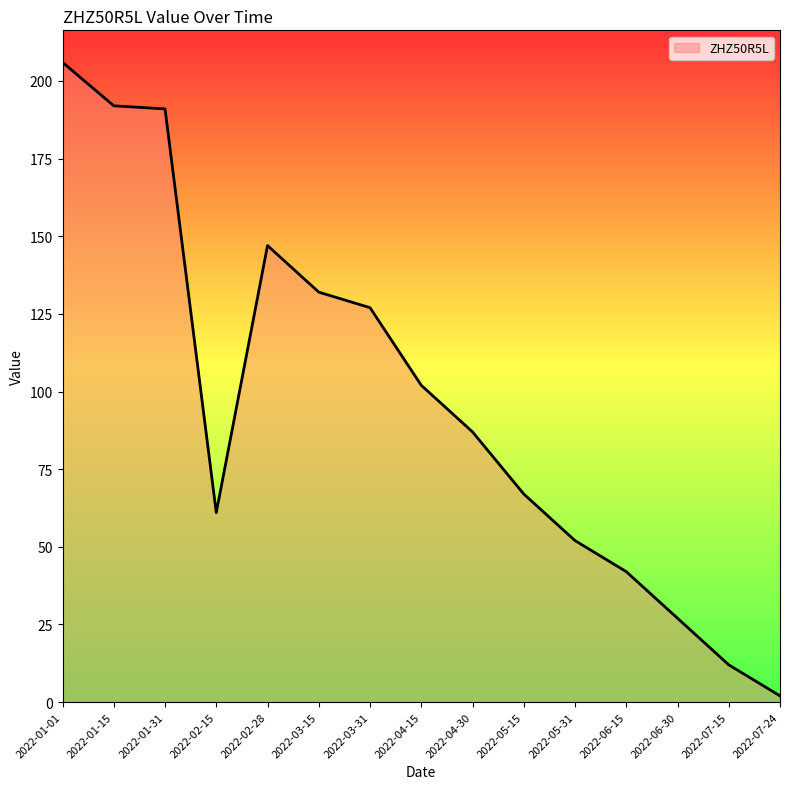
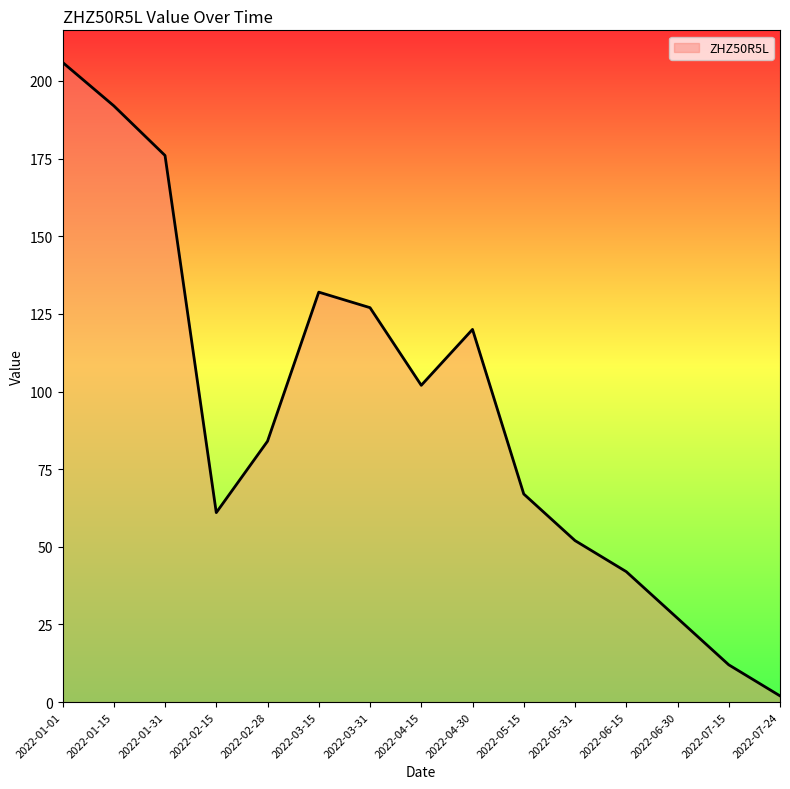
  {
    "2022-01-01": 206,
    "2022-01-15": 192,
-   "2022-01-31": 191,
+   "2022-01-31": 176,
    "2022-02-15": 61,
-   "2022-02-28": 147,
+   "2022-02-28": 84,
    "2022-03-15": 132,
    "2022-03-31": 127,
    "2022-04-15": 102,
-   "2022-04-30": 87,
+   "2022-04-30": 120,
    "2022-05-15": 67,
    "2022-05-31": 52,
    "2022-06-15": 42,
    "2022-06-30": 27,
    "2022-07-15": 12,
    "2022-07-24": 2
  }
